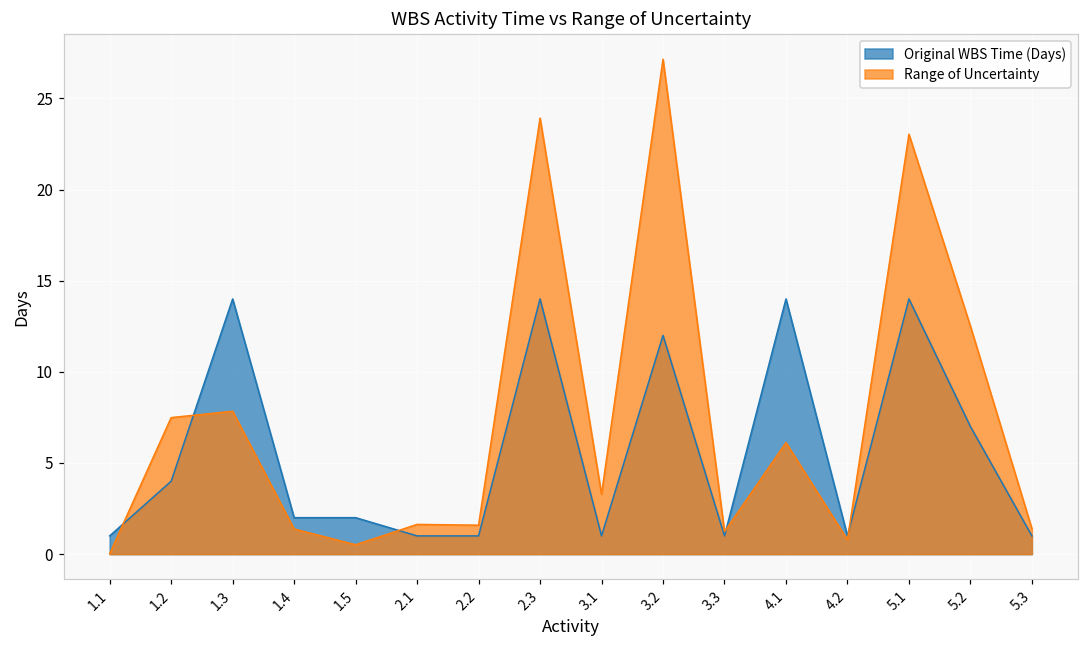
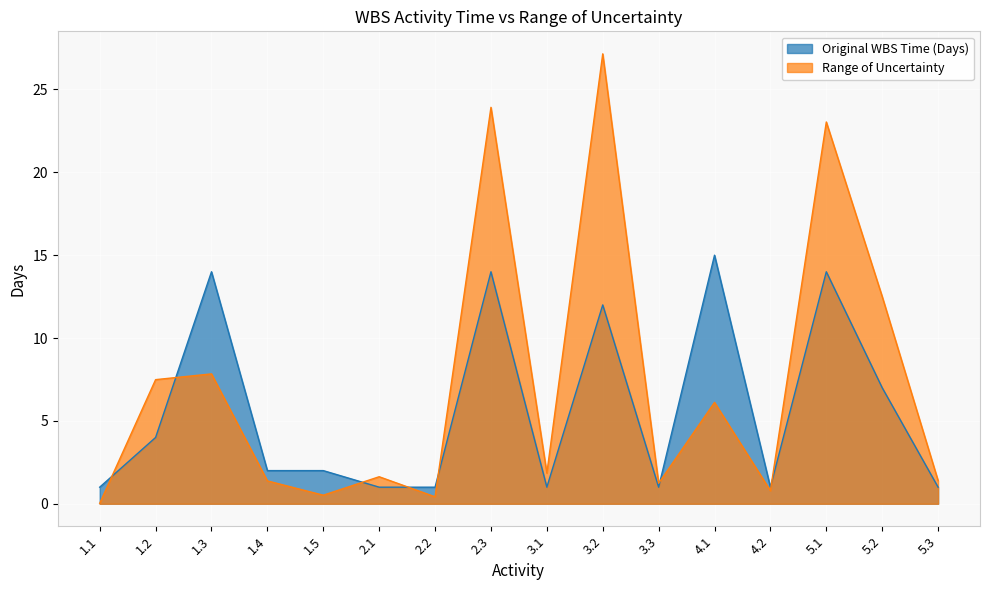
  {
    "Original WBS Time (Days)": {
      "1.1": 1,
      "1.2": 4,
      "1.3": 14,
      "1.4": 2,
      "1.5": 2,
      "2.1": 1,
      "2.2": 1,
      "2.3": 14,
      "3.1": 1,
      "3.2": 12,
      "3.3": 1,
-     "4.1": 14,
+     "4.1": 15,
      "4.2": 1,
      "5.1": 14,
      "5.2": 7,
      "5.3": 1
    },
    "Range of Uncertainty": {
      "1.1": 0.0,
      "1.2": 7.5,
      "1.3": 7.8,
      "1.4": 1.4,
      "1.5": 0.5,
      "2.1": 1.6,
-     "2.2": 1.6,
+     "2.2": 0.4,
      "2.3": 23.9,
-     "3.1": 3.3,
+     "3.1": 1.8,
      "3.2": 27.2,
      "3.3": 1.2,
      "4.1": 6.1,
      "4.2": 0.8,
      "5.1": 23.0,
      "5.2": 12.5,
      "5.3": 1.4
    }
  }
